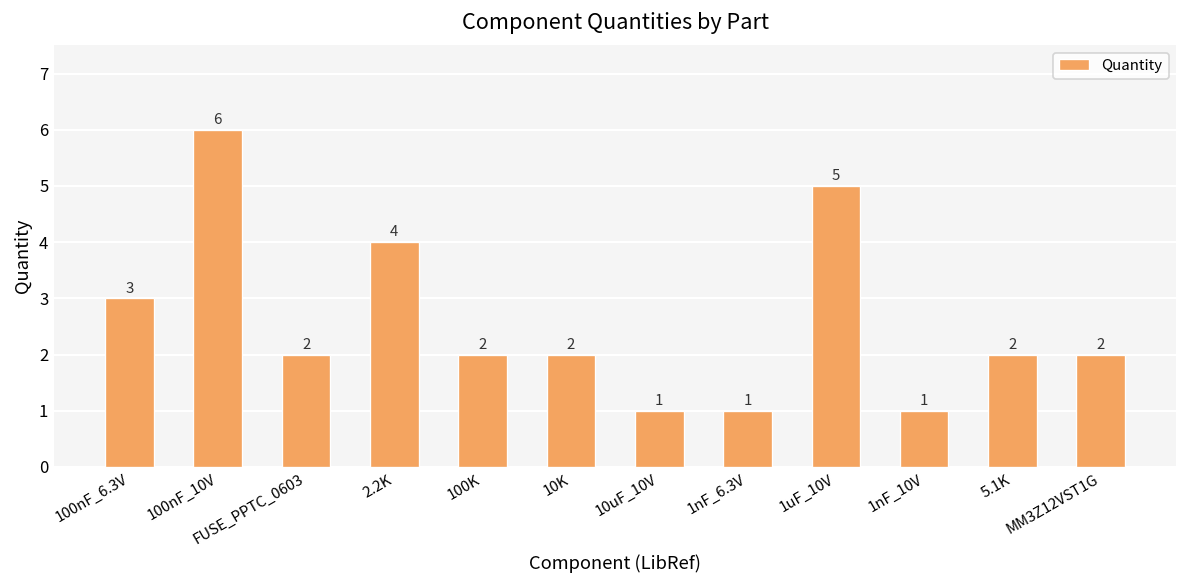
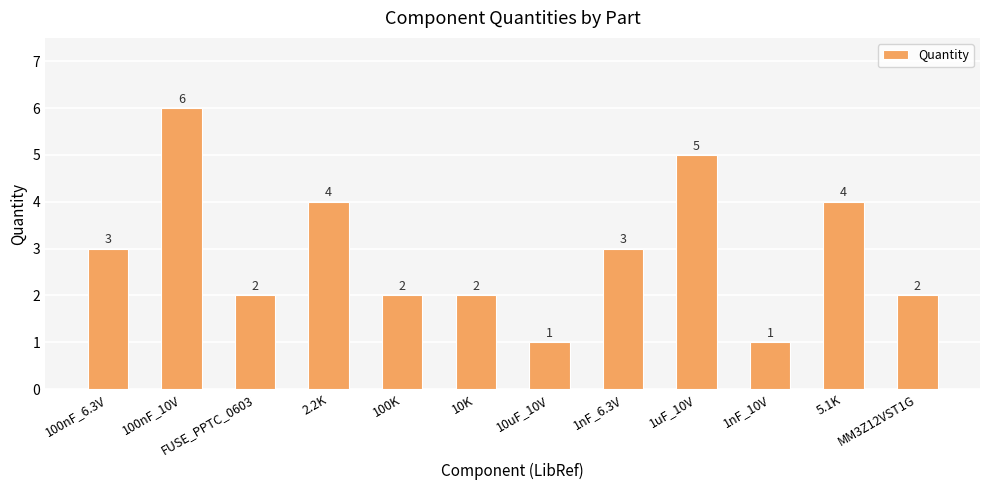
  {
    "100nF_6.3V": 3,
    "100nF_10V": 6,
    "FUSE_PPTC_0603": 2,
    "2.2K": 4,
    "100K": 2,
    "10K": 2,
    "10uF_10V": 1,
-   "1nF_6.3V": 1,
+   "1nF_6.3V": 3,
    "1uF_10V": 5,
    "1nF_10V": 1,
-   "5.1K": 2,
+   "5.1K": 4,
    "MM3Z12VST1G": 2
  }
